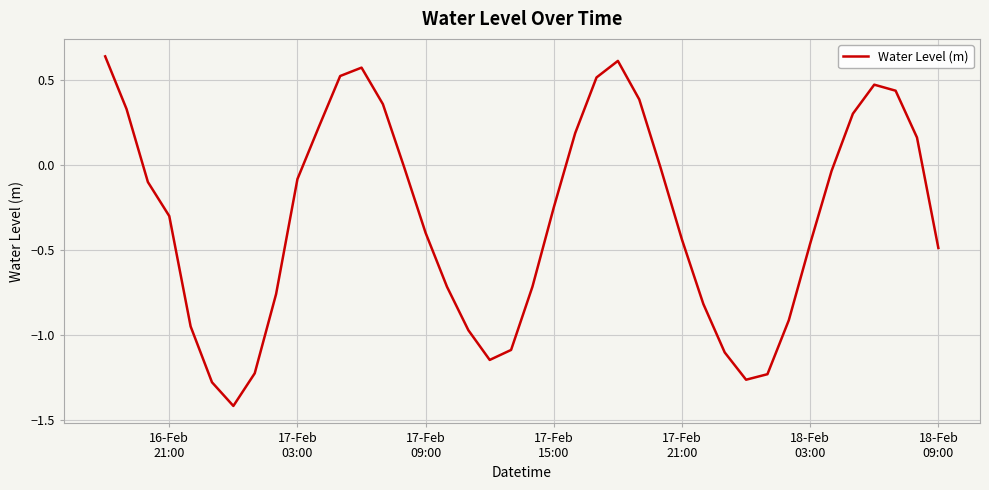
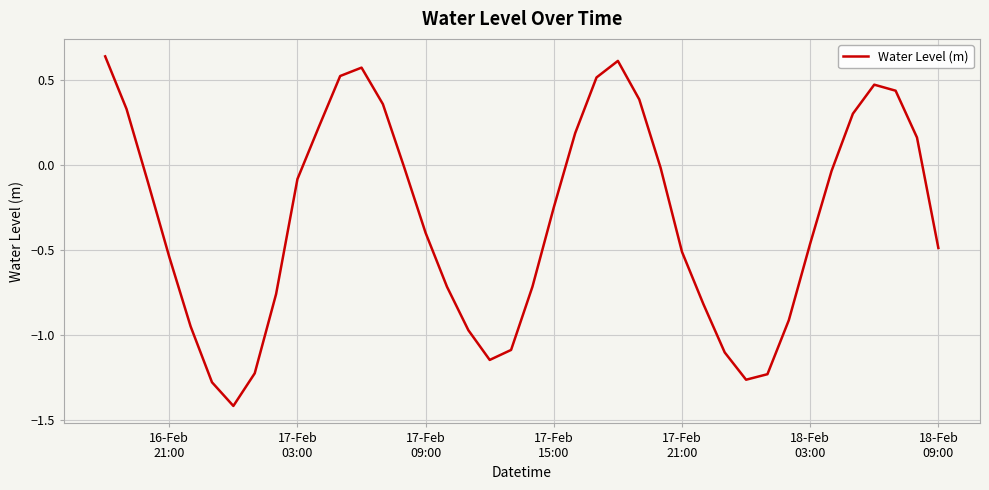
  {
-   "16-Feb 21:00": -0.30,
+   "16-Feb 21:00": -0.54,
    "17-Feb 03:00": -0.08,
    "17-Feb 09:00": -0.40,
    "17-Feb 15:00": -0.25,
-   "17-Feb 21:00": -0.44,
+   "17-Feb 21:00": -0.51,
    "18-Feb 03:00": -0.46,
    "18-Feb 09:00": -0.49
  }
